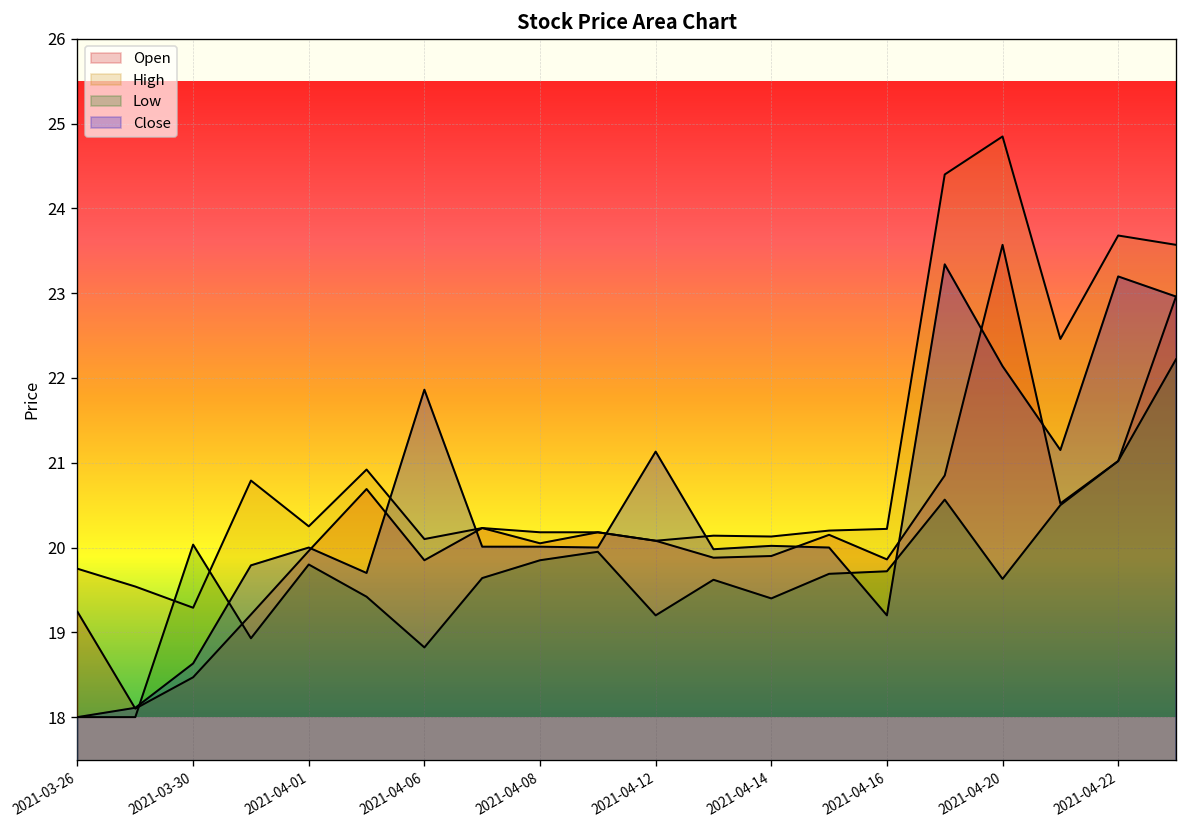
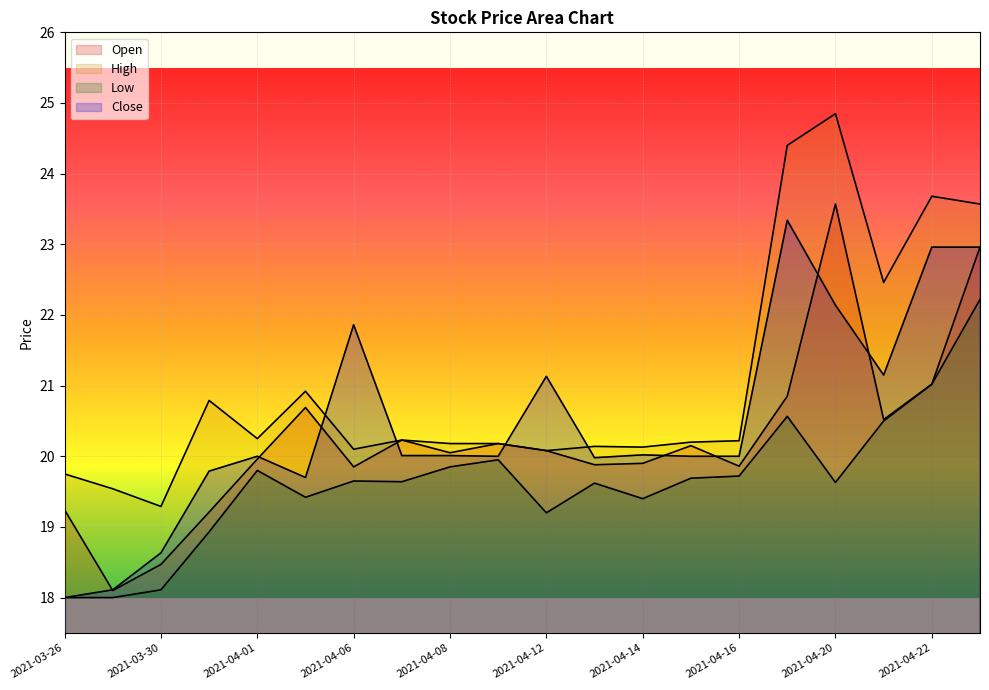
  {
    "Low": {
-     "2021-03-30": 20.0,
+     "2021-03-30": 18.1,
      "2021-04-01": 19.8,
-     "2021-04-06": 18.8,
+     "2021-04-06": 19.6,
      "2021-04-08": 19.9,
      "2021-04-12": 19.2,
      "2021-04-14": 19.4,
      "2021-04-16": 19.7,
      "2021-04-20": 19.6
    },
    "Close": {
      "2021-03-30": 18.6,
      "2021-04-01": 20.0,
      "2021-04-06": 21.9,
      "2021-04-08": 20.0,
      "2021-04-12": 21.1,
      "2021-04-14": 20.0,
-     "2021-04-16": 19.2,
+     "2021-04-16": 20.0,
      "2021-04-20": 22.1,
-     "2021-04-22": 23.2
+     "2021-04-22": 23.0
    }
  }
